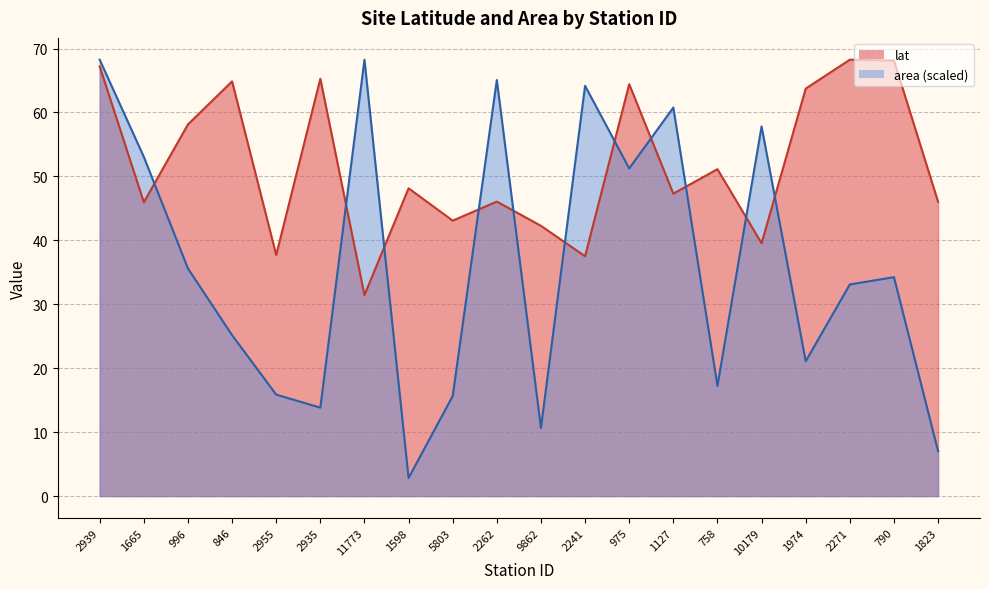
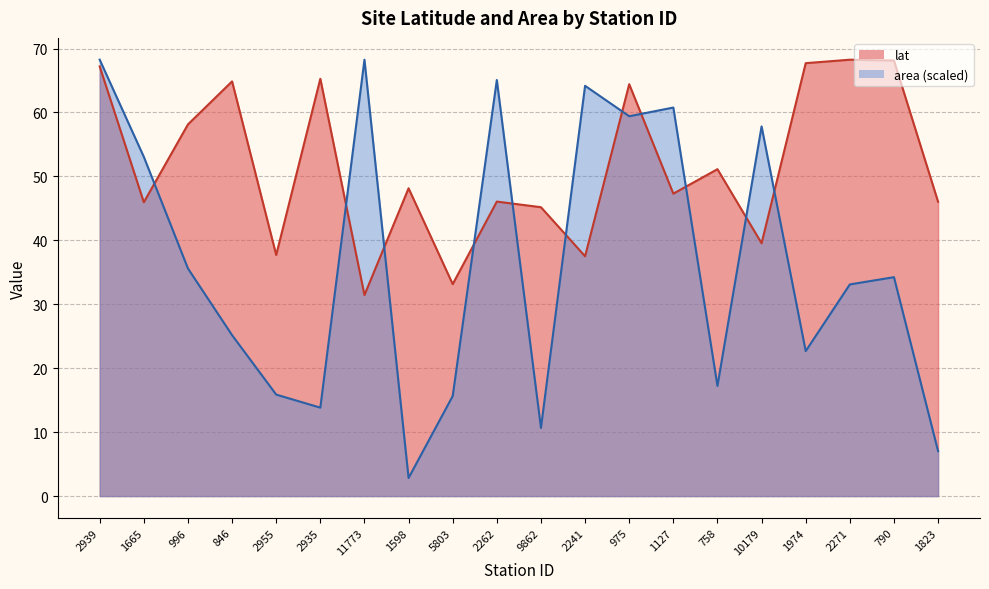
  {
    "lat": {
      "2939": 67,
      "1665": 46,
      "996": 58,
      "846": 65,
      "2955": 38,
      "2935": 65,
      "11773": 31,
      "1598": 48,
-     "5803": 43,
+     "5803": 33,
      "2262": 46,
-     "9862": 42,
+     "9862": 45,
      "2241": 38,
      "975": 64,
      "1127": 47,
      "758": 51,
      "10179": 40,
-     "1974": 64,
+     "1974": 68,
      "2271": 68,
      "1823": 46
    },
    "area (scaled)": {
      "2939": 68,
      "1665": 53,
      "996": 36,
      "846": 25,
      "2955": 16,
      "2935": 14,
      "11773": 68,
      "1598": 3,
      "5803": 16,
      "2262": 65,
      "9862": 11,
      "2241": 64,
-     "975": 51,
+     "975": 59,
      "1127": 61,
      "758": 17,
      "10179": 58,
-     "1974": 21,
+     "1974": 23,
      "2271": 33,
      "790": 34,
      "1823": 7
    }
  }
